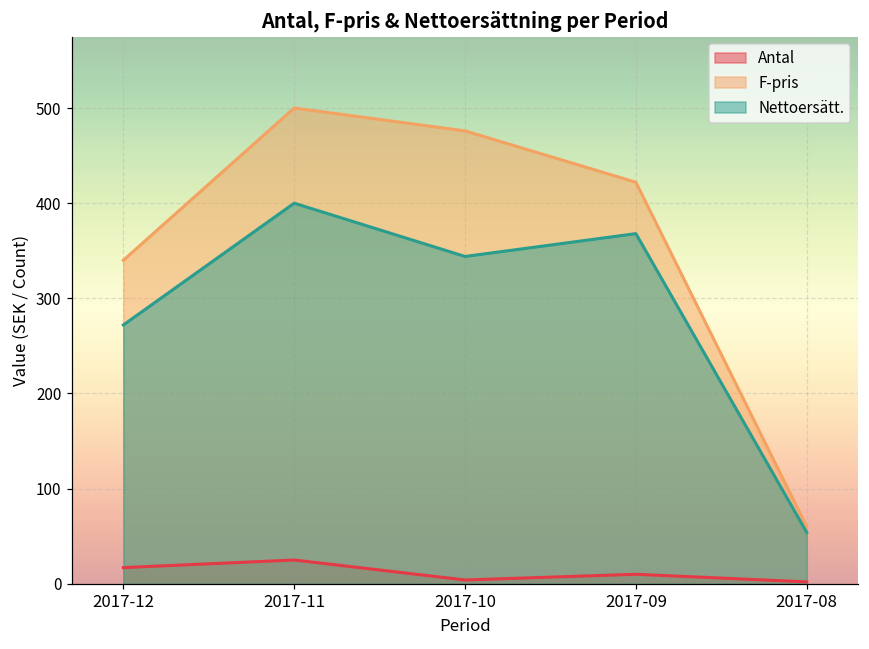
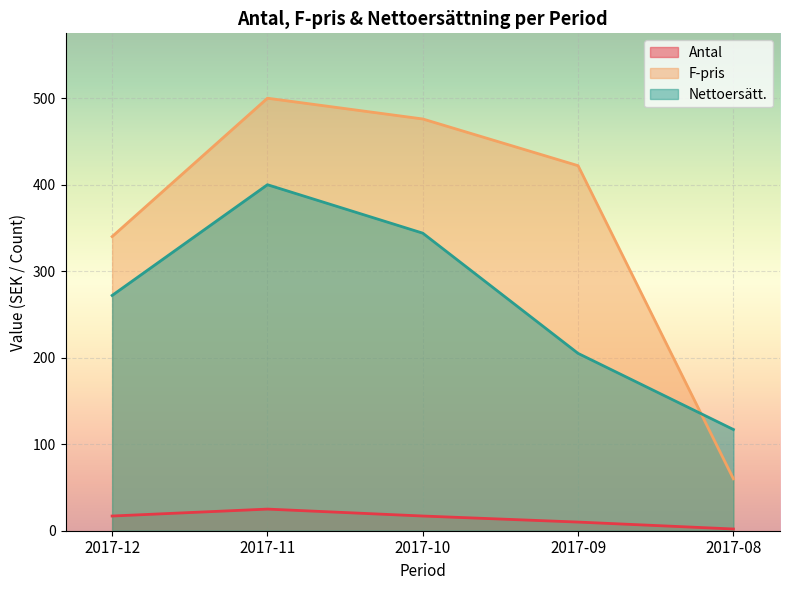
  {
    "Antal": {
      "2017-12": 20,
      "2017-11": 30,
-     "2017-10": 0,
+     "2017-10": 20,
      "2017-09": 10,
      "2017-08": 0
    },
    "F-pris": {
      "2017-12": 340,
      "2017-11": 500,
      "2017-10": 480,
      "2017-09": 420,
      "2017-08": 60
    },
    "Nettoersätt.": {
      "2017-12": 270,
      "2017-11": 400,
      "2017-10": 340,
-     "2017-09": 370,
-     "2017-08": 50
+     "2017-09": 210,
+     "2017-08": 120
    }
  }
